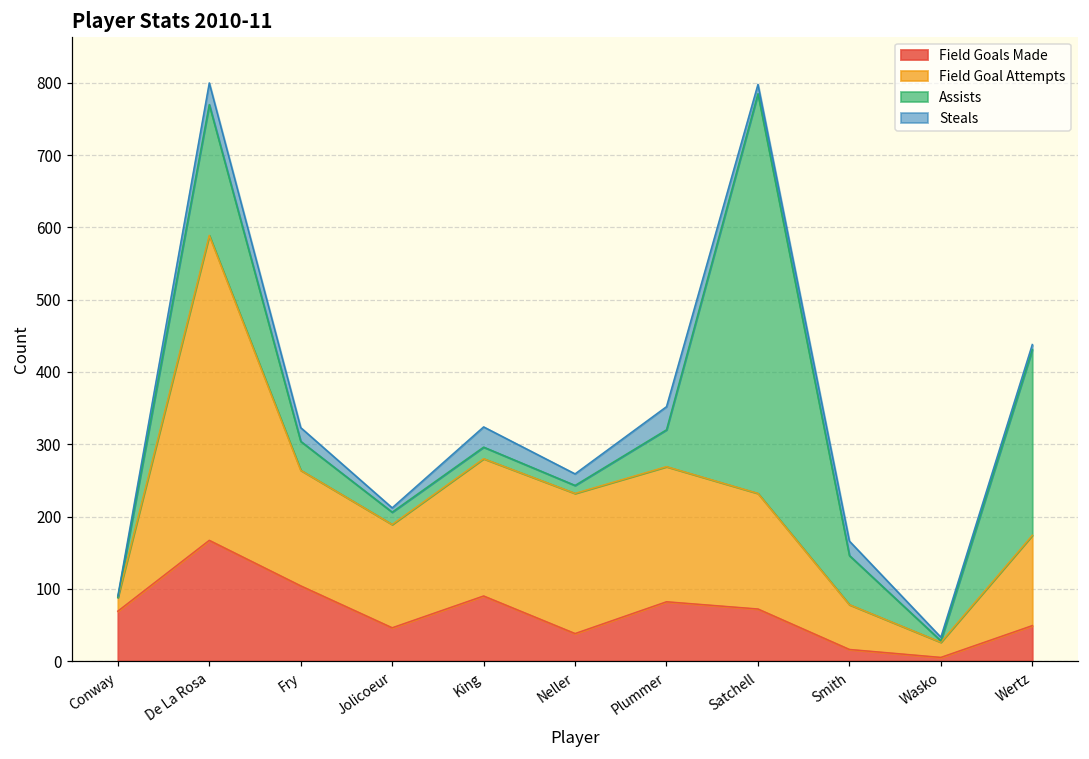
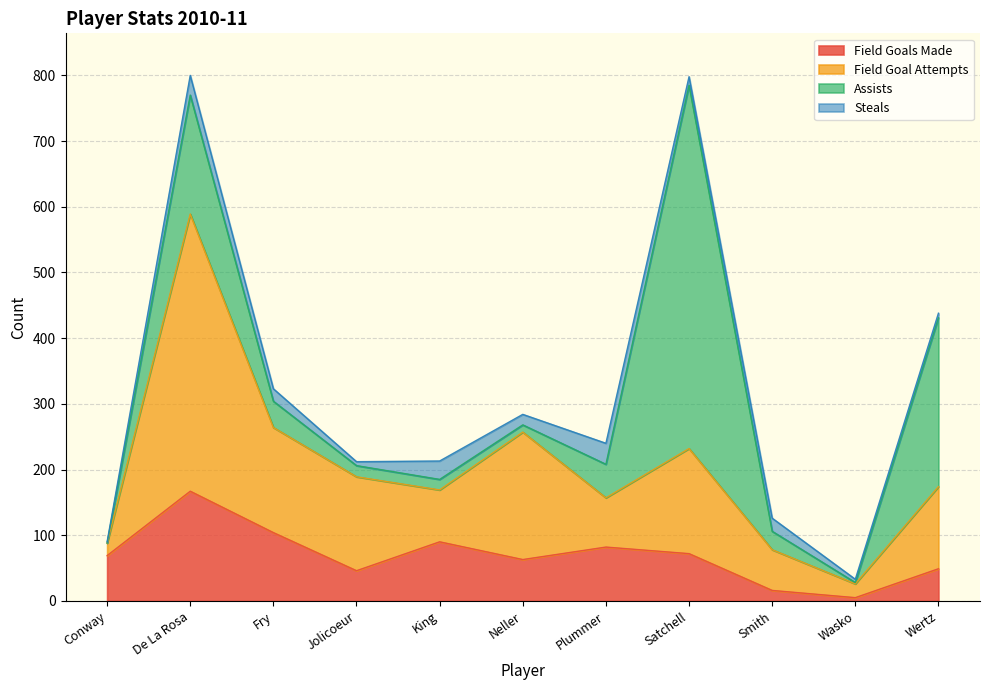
  {
    "Field Goals Made": {
      "Conway": 70,
      "De La Rosa": 170,
      "Fry": 100,
      "Jolicoeur": 50,
      "King": 90,
-     "Neller": 40,
+     "Neller": 60,
      "Plummer": 80,
      "Satchell": 70,
      "Smith": 20,
      "Wasko": 10,
      "Wertz": 50
    },
    "Field Goal Attempts": {
      "De La Rosa": 420,
      "Fry": 160,
      "Jolicoeur": 140,
-     "King": 190,
+     "King": 80,
      "Neller": 190,
-     "Plummer": 190,
+     "Plummer": 80,
      "Satchell": 160,
      "Smith": 60,
      "Wertz": 130
    },
    "Assists": {
      "De La Rosa": 180,
      "Fry": 40,
      "Jolicoeur": 20,
      "King": 20,
      "Neller": 10,
      "Plummer": 50,
      "Satchell": 550,
-     "Smith": 70,
+     "Smith": 30,
      "Wertz": 260
    },
    "Steals": {
      "De La Rosa": 30,
      "Fry": 20,
      "Jolicoeur": 10,
      "King": 30,
      "Neller": 20,
      "Plummer": 30,
      "Satchell": 10,
      "Smith": 20,
      "Wasko": 10,
      "Wertz": 10
    }
  }
